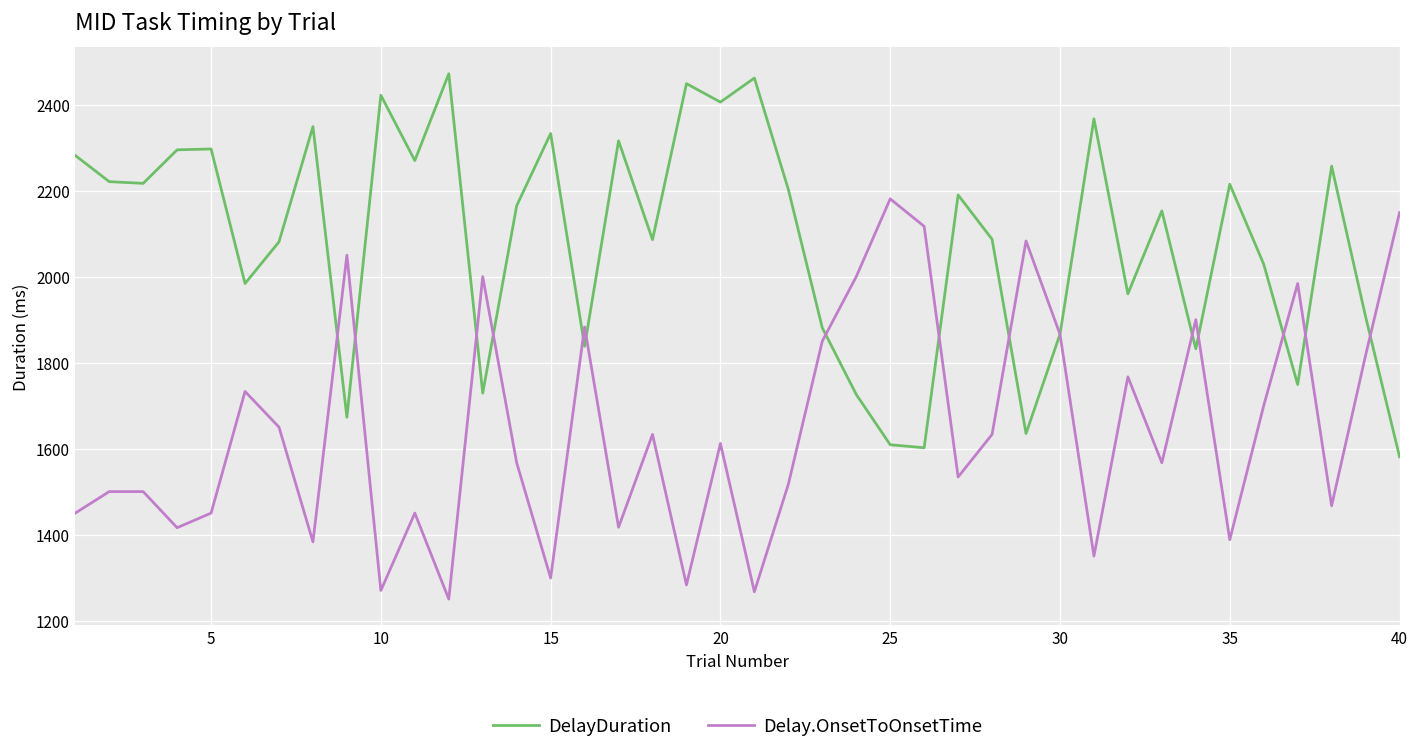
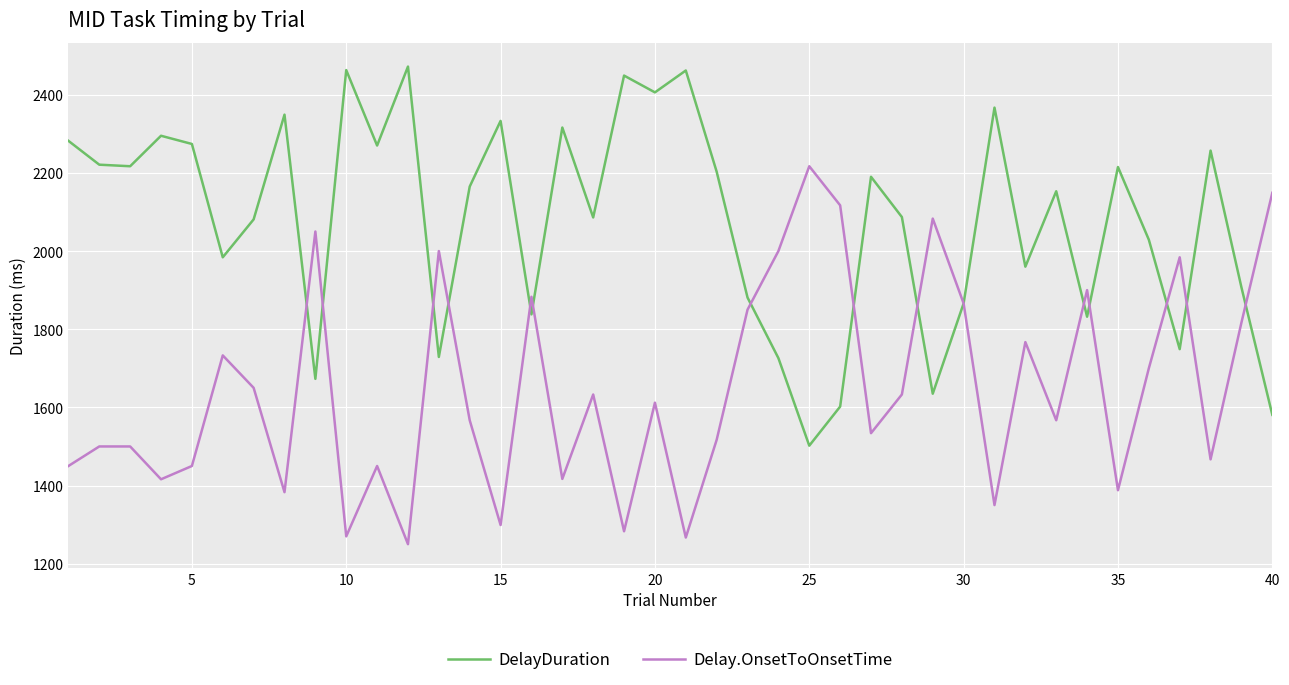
  {
    "DelayDuration": {
-     "5": 2300,
-     "10": 2420,
+     "5": 2270,
+     "10": 2460,
      "15": 2330,
      "20": 2410,
-     "25": 1610,
+     "25": 1500,
      "35": 2220,
      "40": 1580
    },
    "Delay.OnsetToOnsetTime": {
      "5": 1450,
      "10": 1270,
      "15": 1300,
      "20": 1610,
-     "25": 2180,
+     "25": 2220,
      "35": 1390,
      "40": 2150
    }
  }
